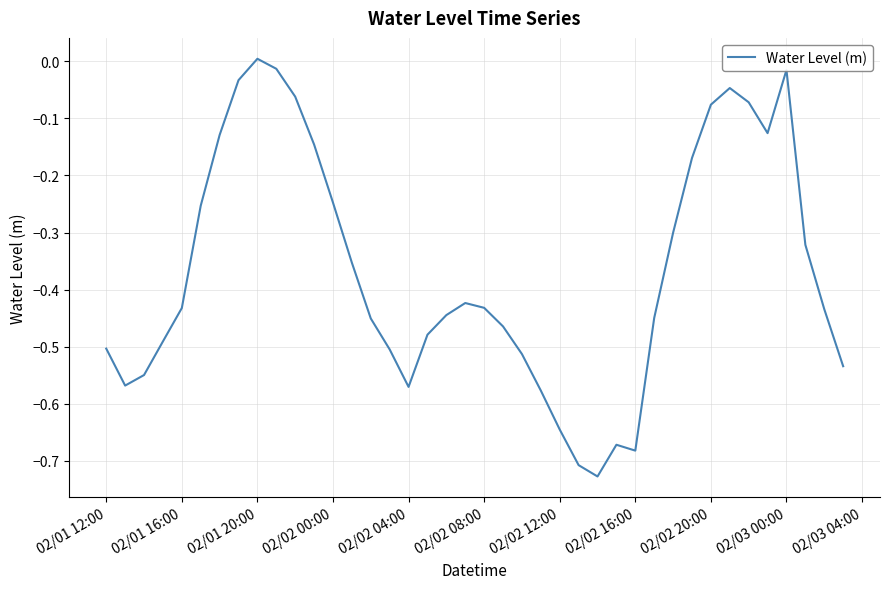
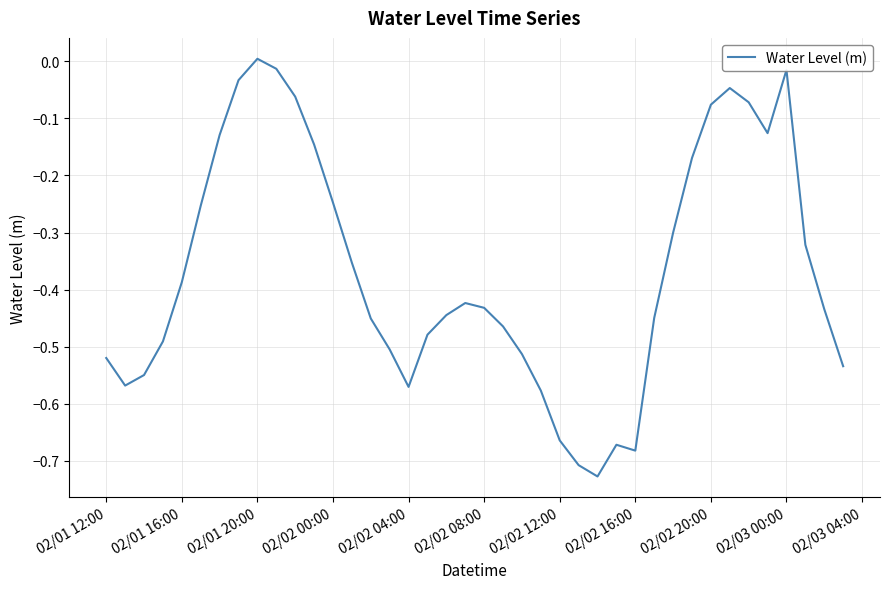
  {
-   "02/01 12:00": -0.50,
-   "02/01 16:00": -0.43,
+   "02/01 12:00": -0.52,
+   "02/01 16:00": -0.39,
    "02/01 20:00": 0.00,
    "02/02 00:00": -0.25,
    "02/02 04:00": -0.57,
    "02/02 08:00": -0.43,
-   "02/02 12:00": -0.65,
+   "02/02 12:00": -0.66,
    "02/02 16:00": -0.68,
    "02/02 20:00": -0.08
  }
